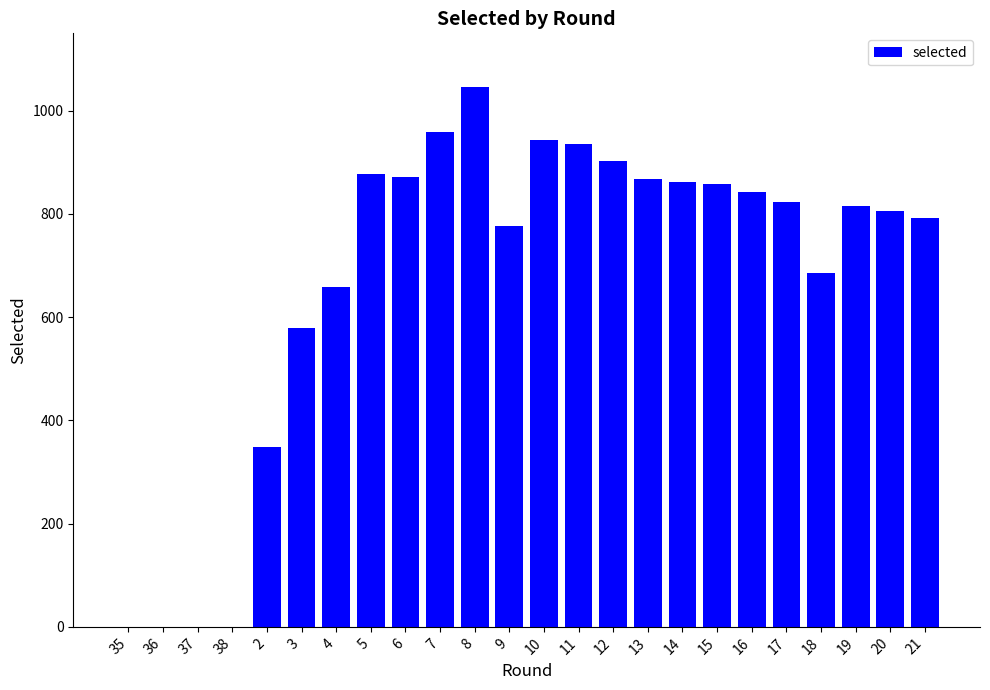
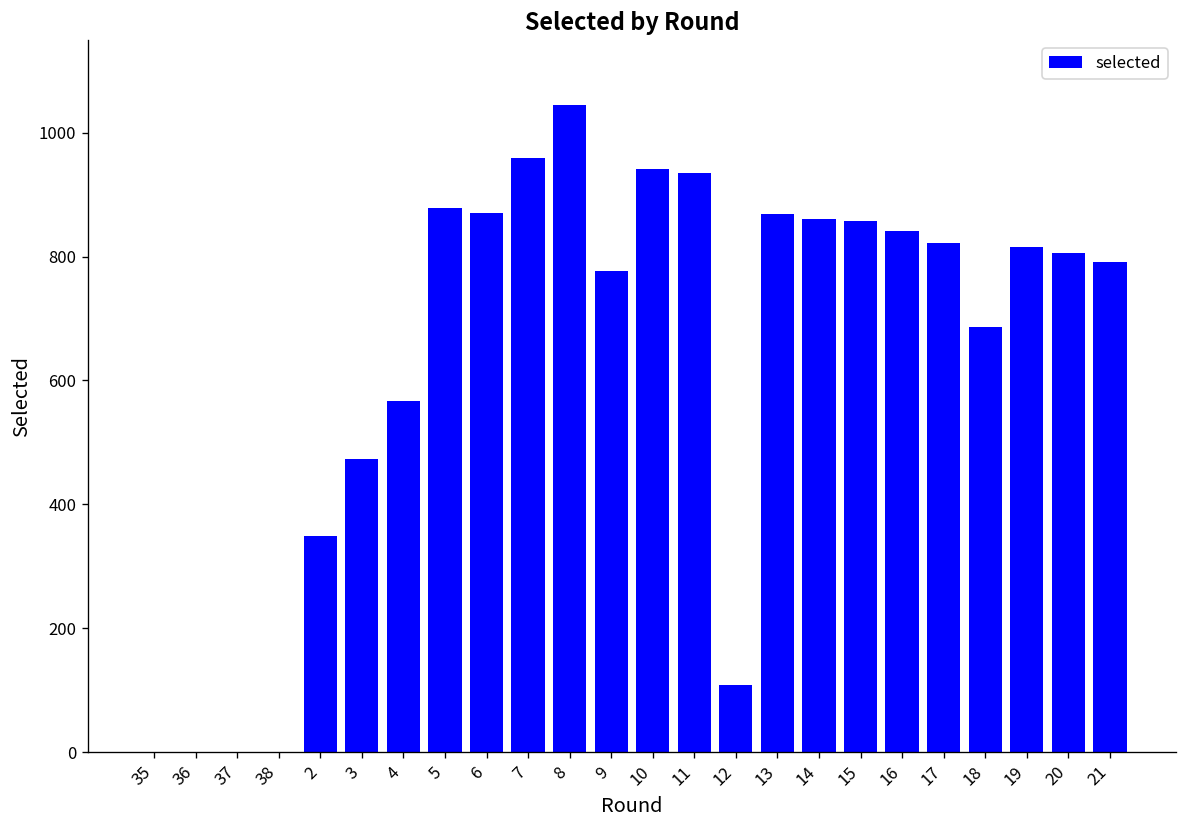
  {
    "35": 0,
    "36": 0,
    "37": 0,
    "38": 0,
    "2": 350,
-   "3": 580,
-   "4": 660,
+   "3": 470,
+   "4": 570,
    "5": 880,
    "6": 870,
    "7": 960,
    "8": 1050,
    "9": 780,
    "10": 940,
    "11": 940,
-   "12": 900,
+   "12": 110,
    "13": 870,
    "14": 860,
    "15": 860,
    "16": 840,
    "17": 820,
    "18": 690,
    "19": 820,
    "20": 810,
    "21": 790
  }
